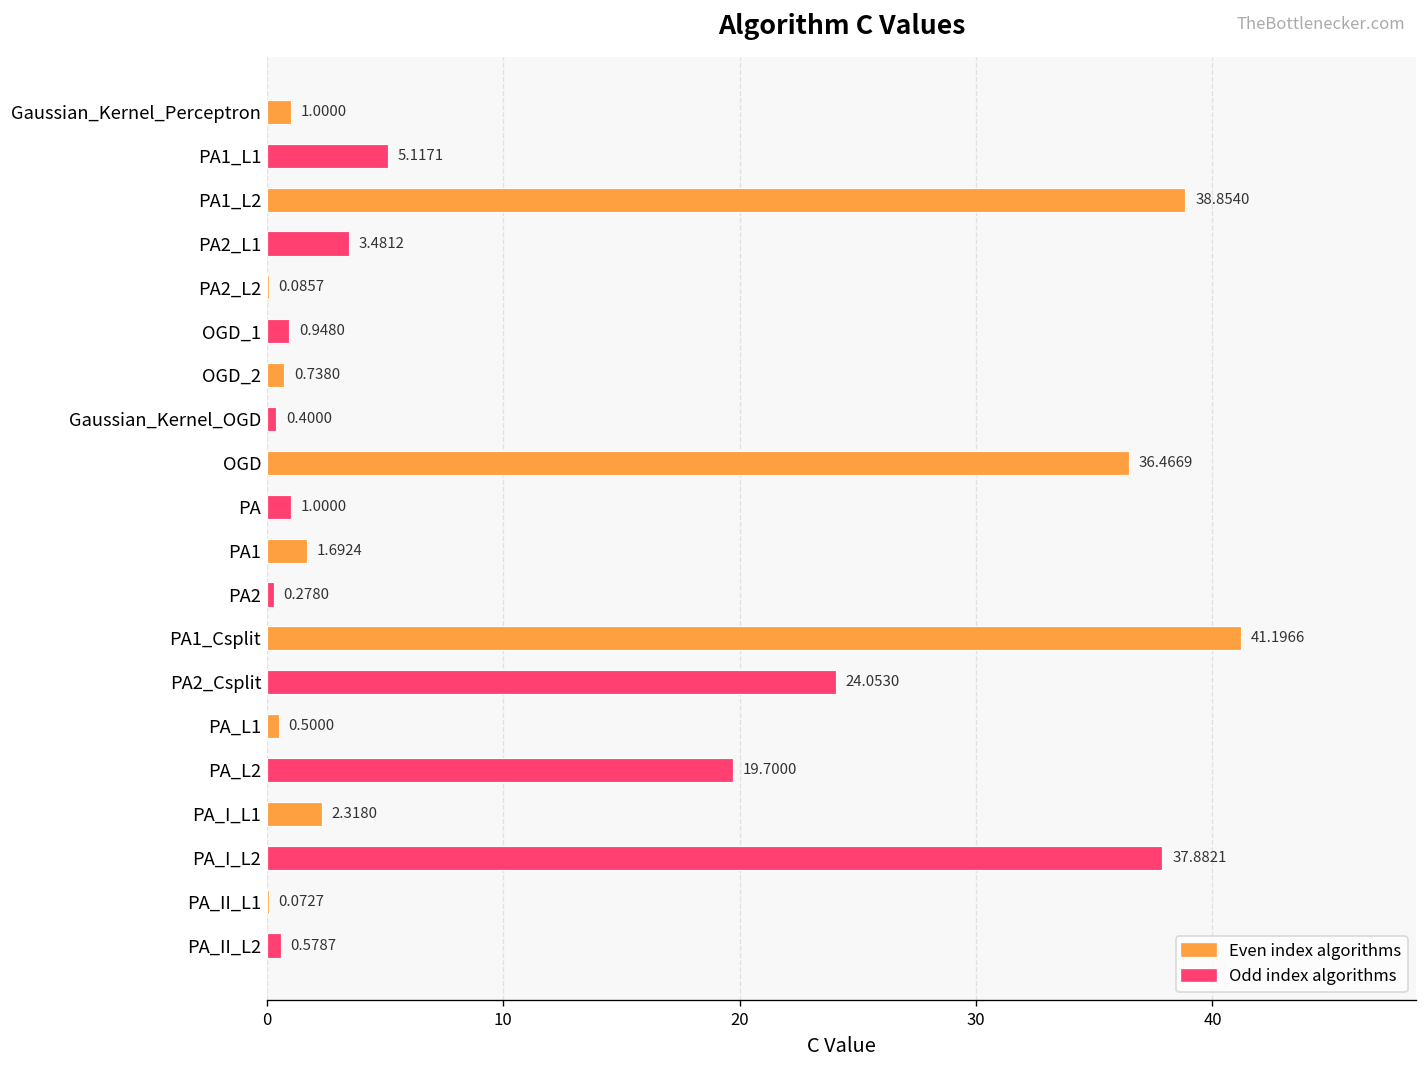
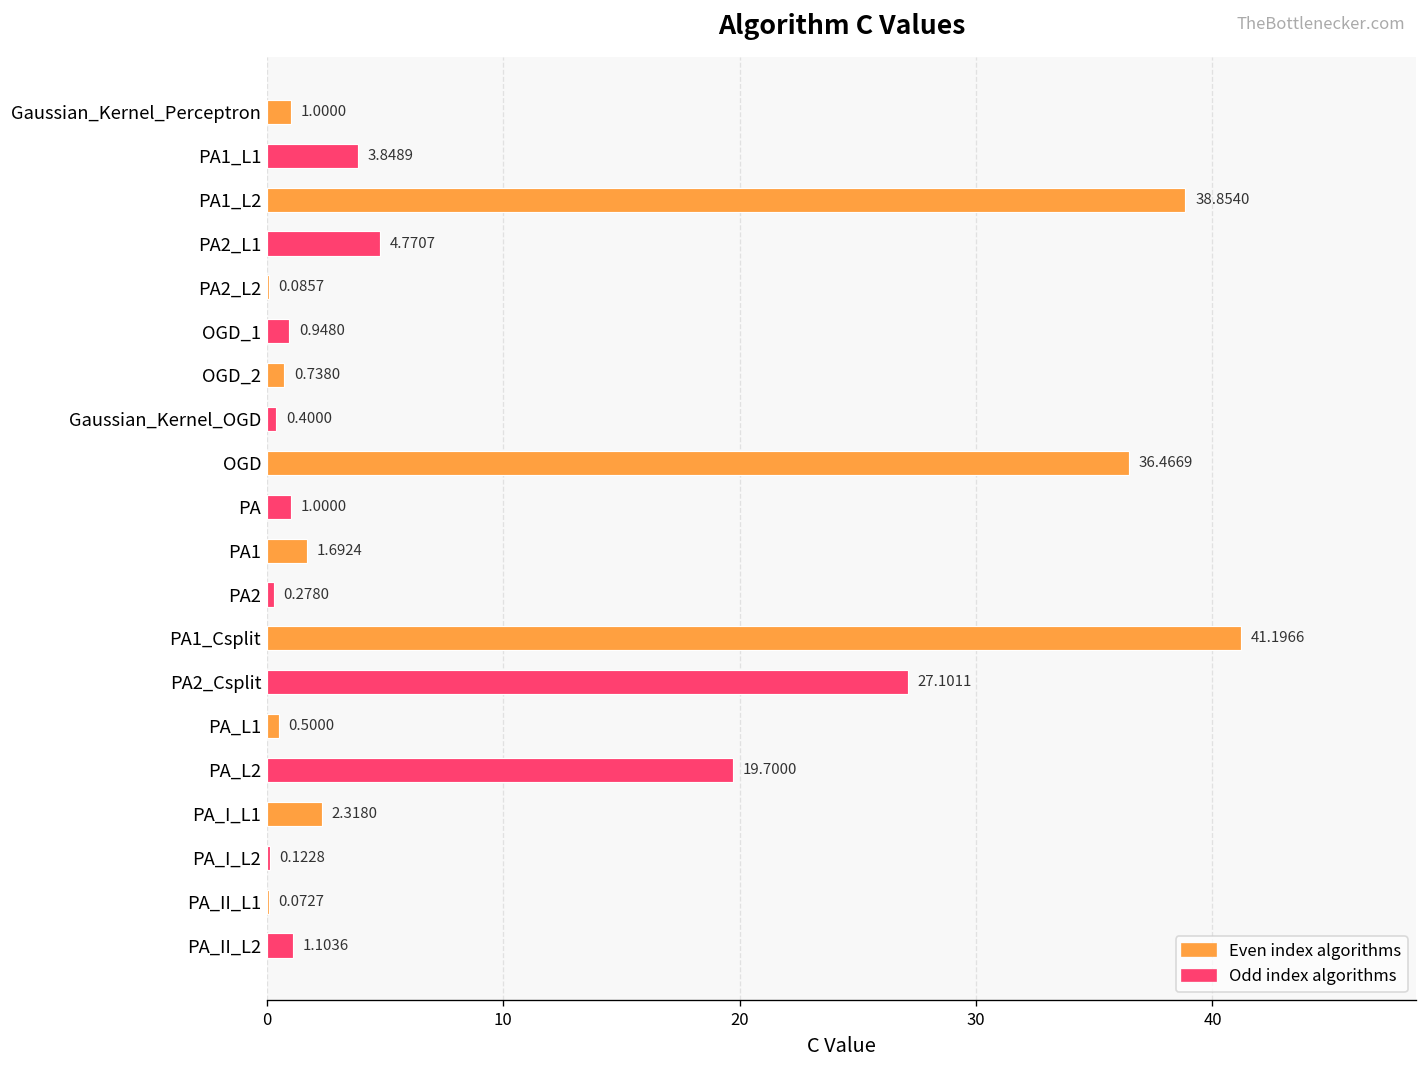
  {
    "Gaussian_Kernel_Perceptron": 1.0000,
-   "PA1_L1": 5.1171,
+   "PA1_L1": 3.8489,
    "PA1_L2": 38.8540,
-   "PA2_L1": 3.4812,
+   "PA2_L1": 4.7707,
    "PA2_L2": 0.0857,
    "OGD_1": 0.9480,
    "OGD_2": 0.7380,
    "Gaussian_Kernel_OGD": 0.4000,
    "OGD": 36.4669,
    "PA": 1.0000,
    "PA1": 1.6924,
    "PA2": 0.2780,
    "PA1_Csplit": 41.1966,
-   "PA2_Csplit": 24.0530,
+   "PA2_Csplit": 27.1011,
    "PA_L1": 0.5000,
    "PA_L2": 19.7000,
    "PA_I_L1": 2.3180,
-   "PA_I_L2": 37.8821,
+   "PA_I_L2": 0.1228,
    "PA_II_L1": 0.0727,
-   "PA_II_L2": 0.5787
+   "PA_II_L2": 1.1036
  }
